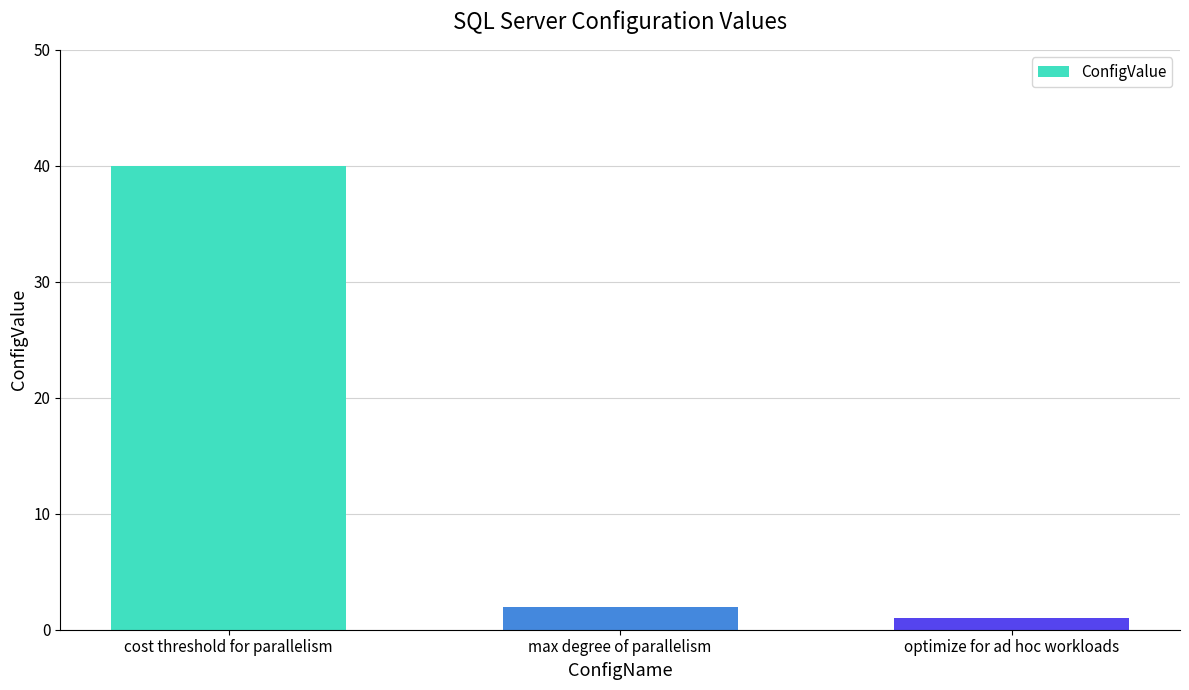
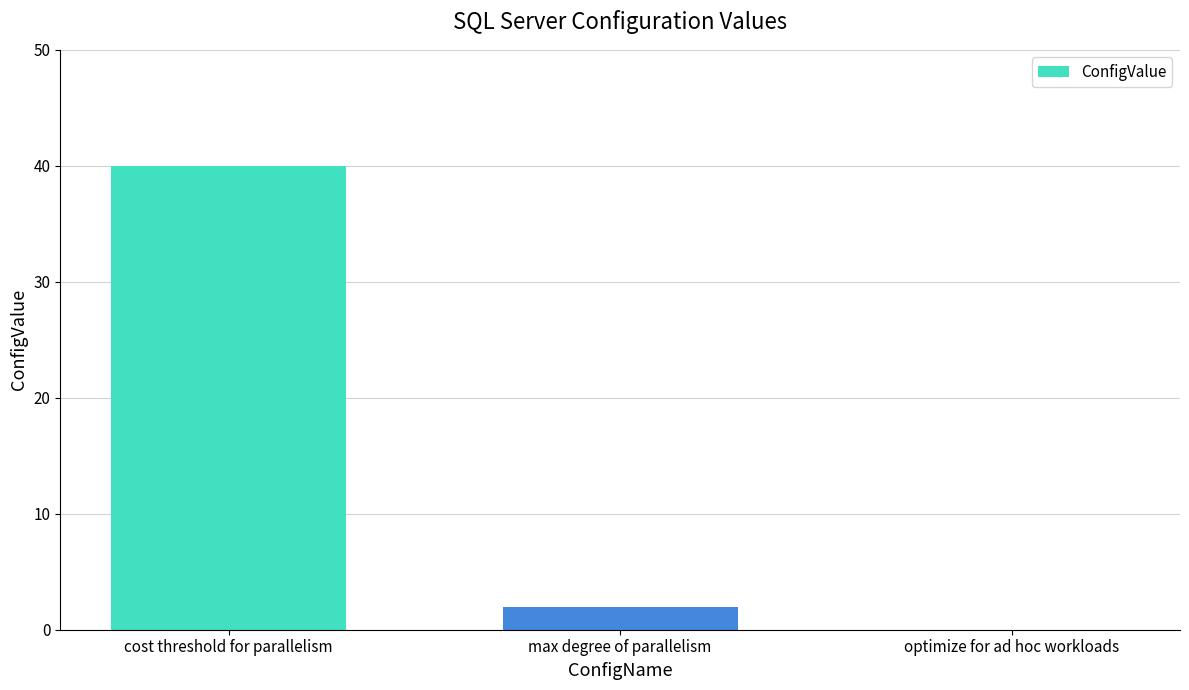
  {
    "cost threshold for parallelism": 40,
    "max degree of parallelism": 2,
-   "optimize for ad hoc workloads": 1
+   "optimize for ad hoc workloads": 0
  }
